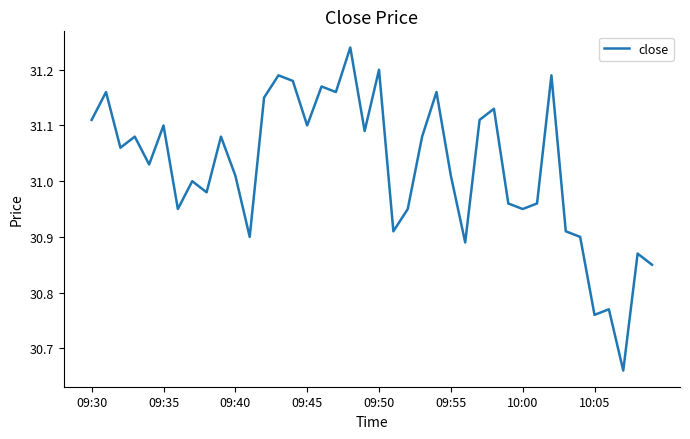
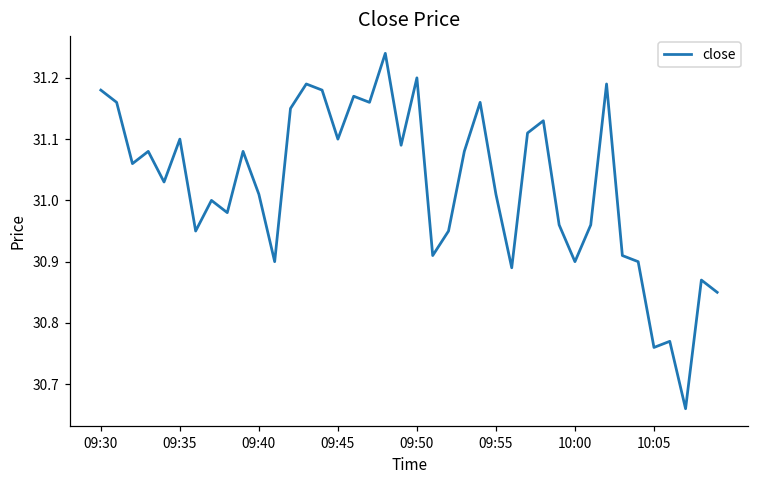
  {
-   "09:30": 31.11,
+   "09:30": 31.18,
    "09:35": 31.10,
    "09:40": 31.01,
    "09:45": 31.10,
    "09:50": 31.20,
    "09:55": 31.01,
-   "10:00": 30.95,
+   "10:00": 30.90,
    "10:05": 30.76
  }
